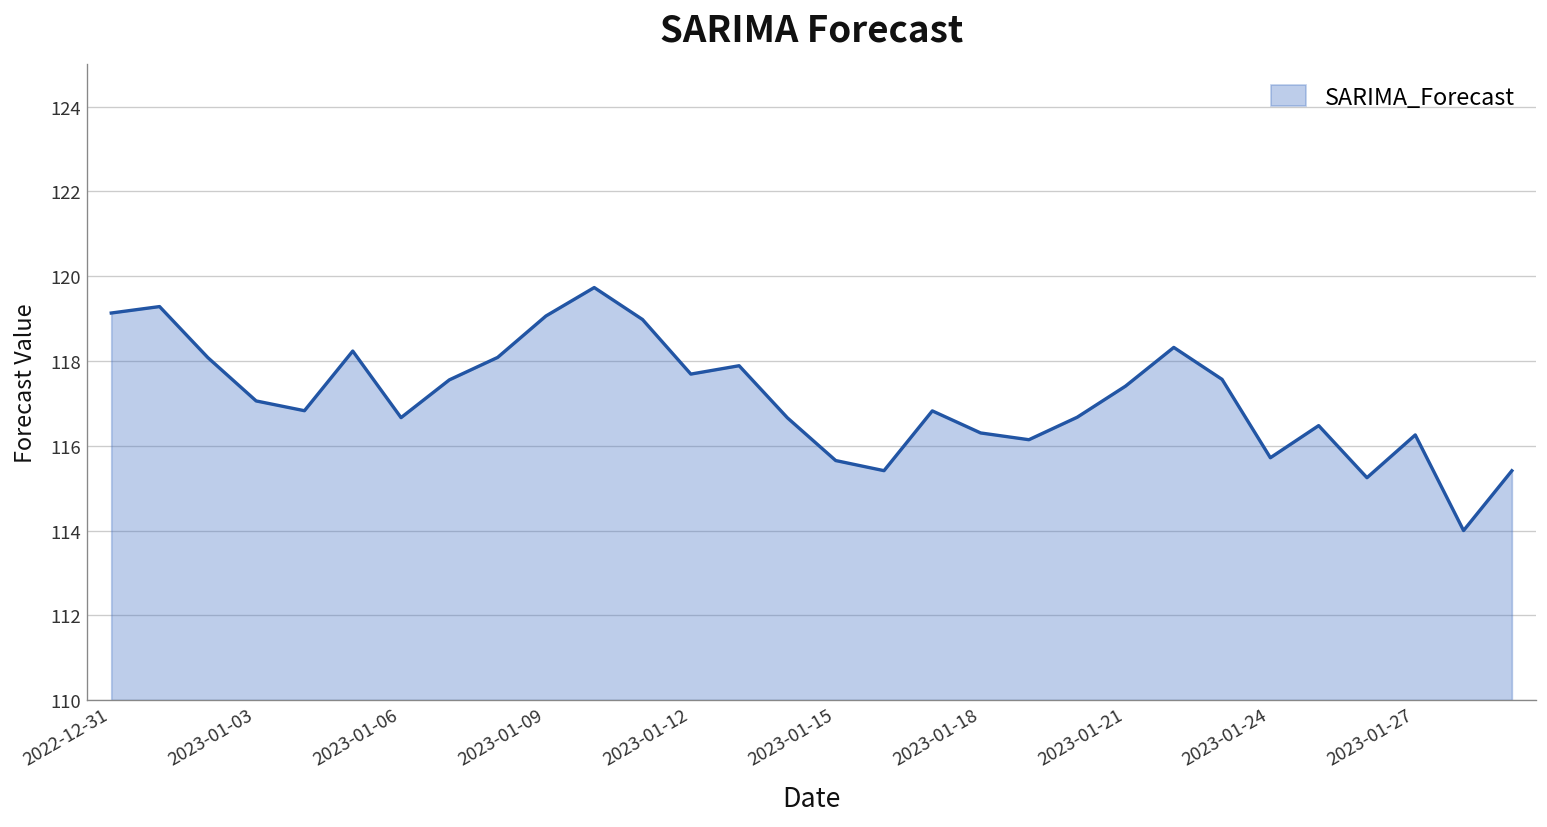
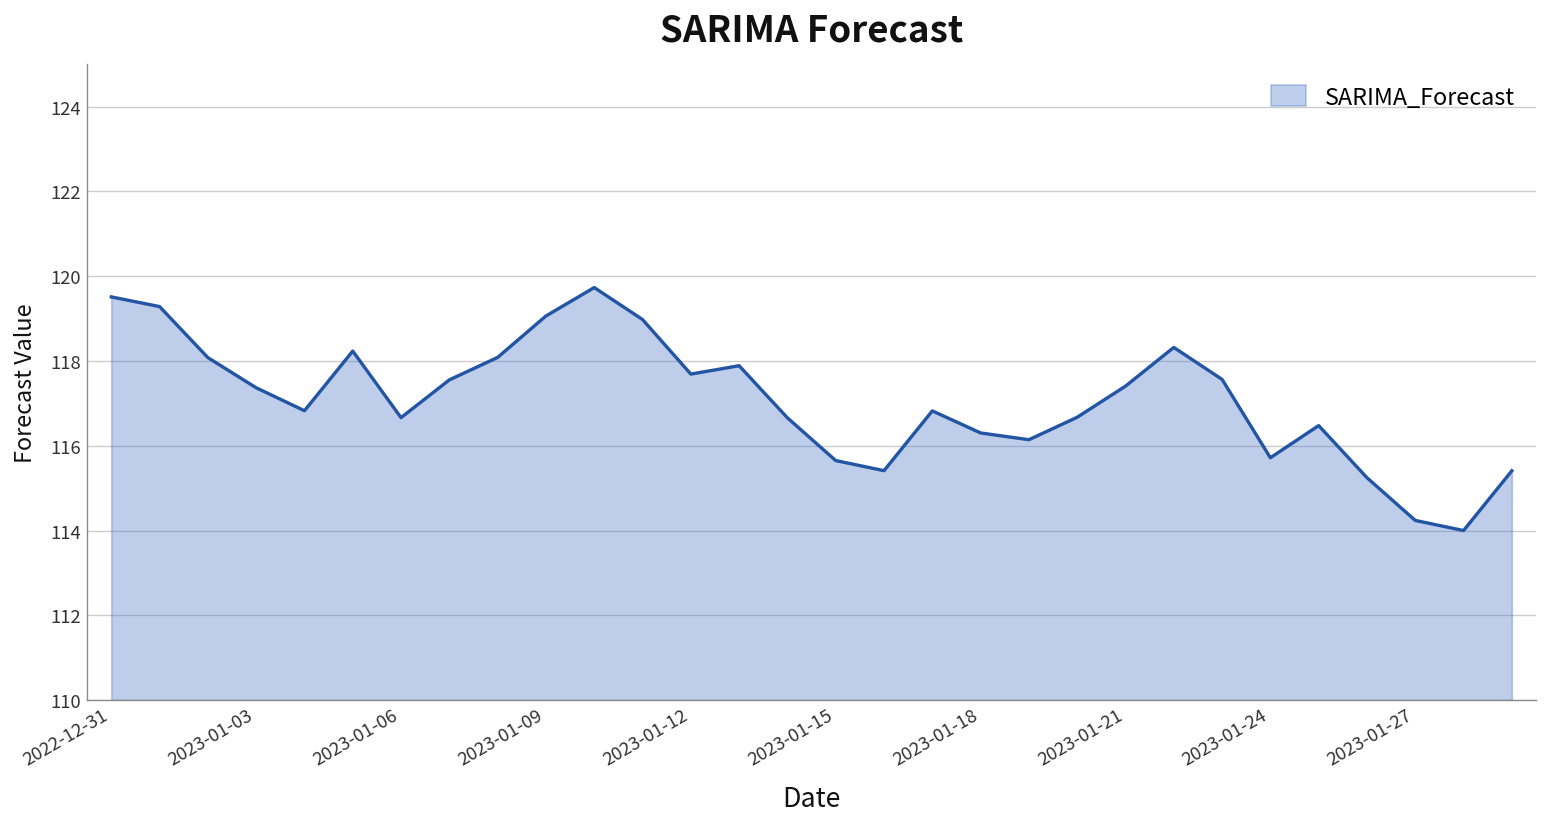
  {
-   "2022-12-31": 119.1,
-   "2023-01-03": 117.1,
+   "2022-12-31": 119.5,
+   "2023-01-03": 117.4,
    "2023-01-06": 116.7,
    "2023-01-09": 119.1,
    "2023-01-12": 117.7,
    "2023-01-15": 115.7,
    "2023-01-18": 116.3,
    "2023-01-21": 117.4,
    "2023-01-24": 115.7,
-   "2023-01-27": 116.3
+   "2023-01-27": 114.2
  }
